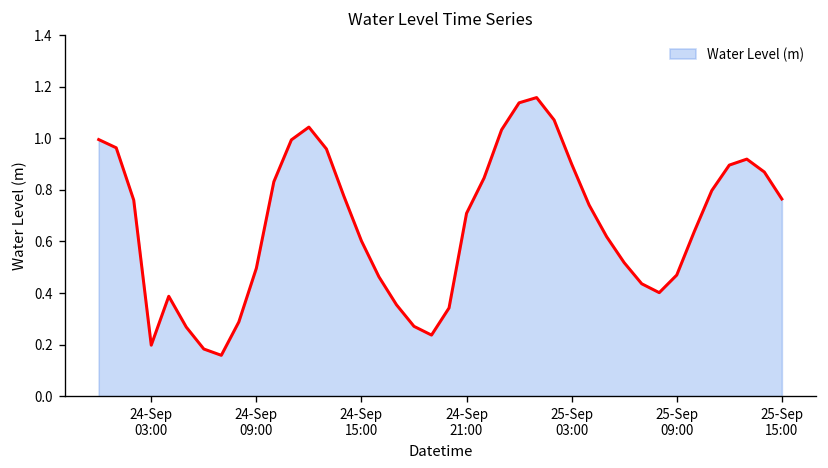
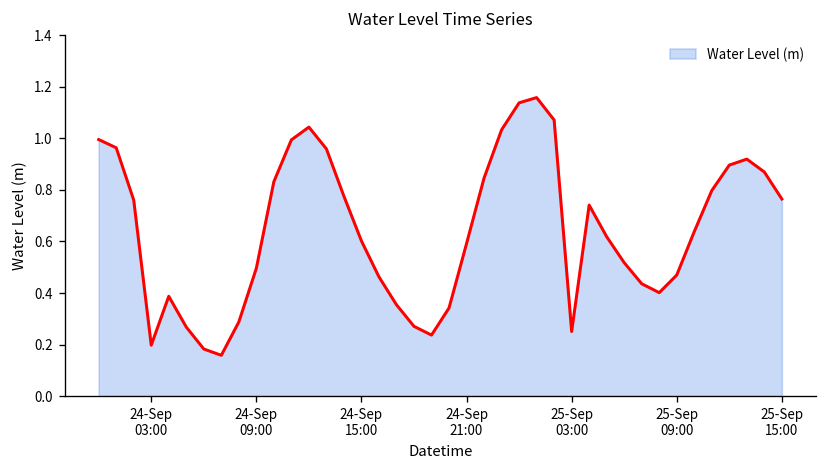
  {
    "24-Sep 03:00": 0.20,
    "24-Sep 09:00": 0.50,
    "24-Sep 15:00": 0.60,
-   "24-Sep 21:00": 0.71,
-   "25-Sep 03:00": 0.90,
+   "24-Sep 21:00": 0.59,
+   "25-Sep 03:00": 0.25,
    "25-Sep 09:00": 0.47,
    "25-Sep 15:00": 0.76
  }
